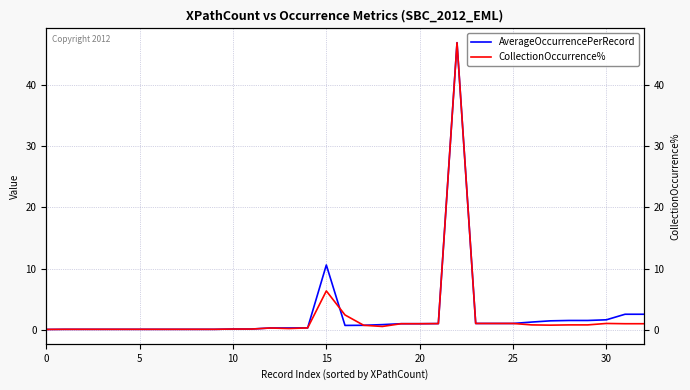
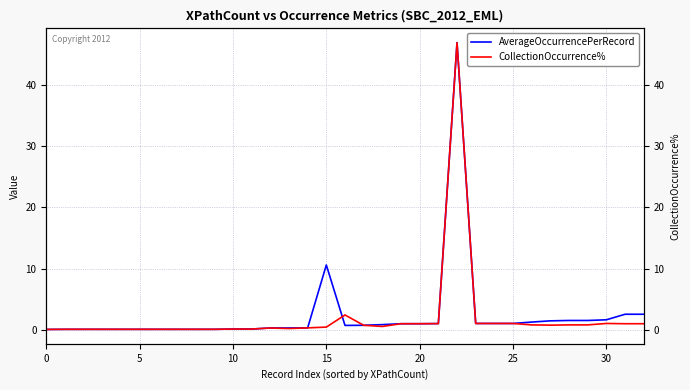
  {
    "AverageOccurrencePerRecord": {
      "15": 11,
      "30": 2
    },
    "CollectionOccurrence%": {
-     "15": 6,
+     "15": 0,
      "30": 1
    }
  }
